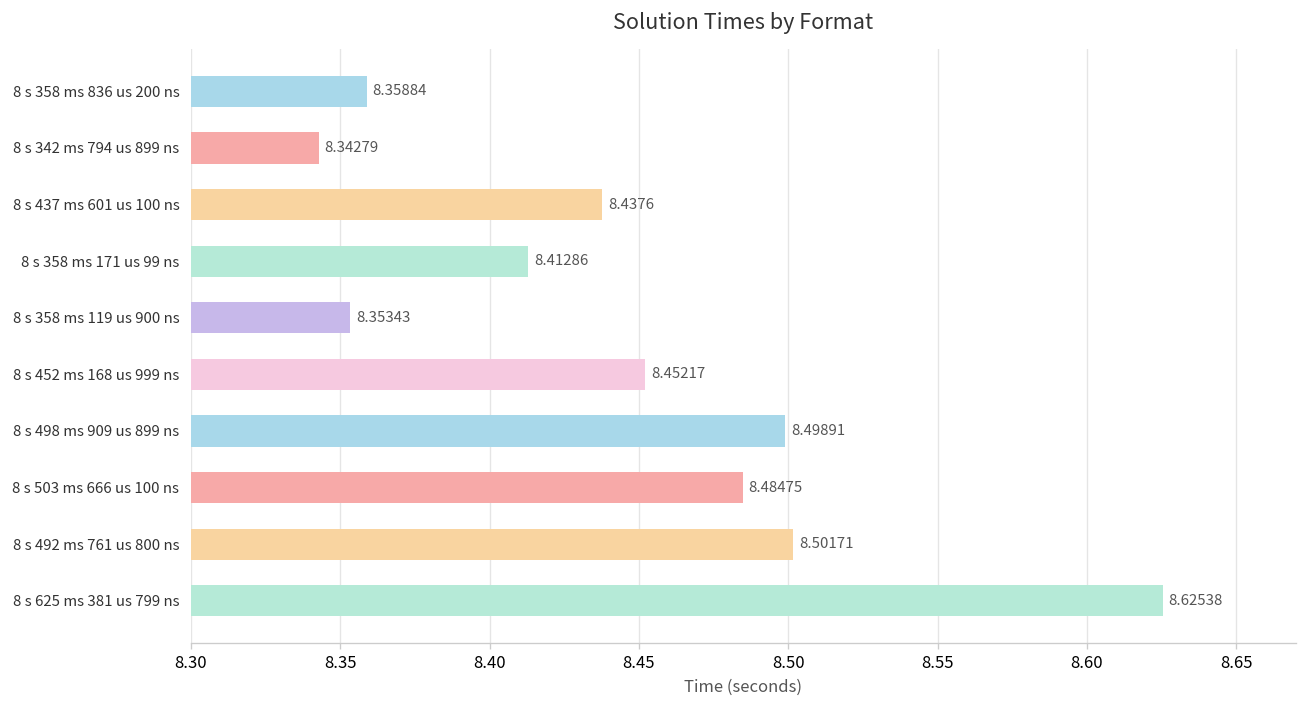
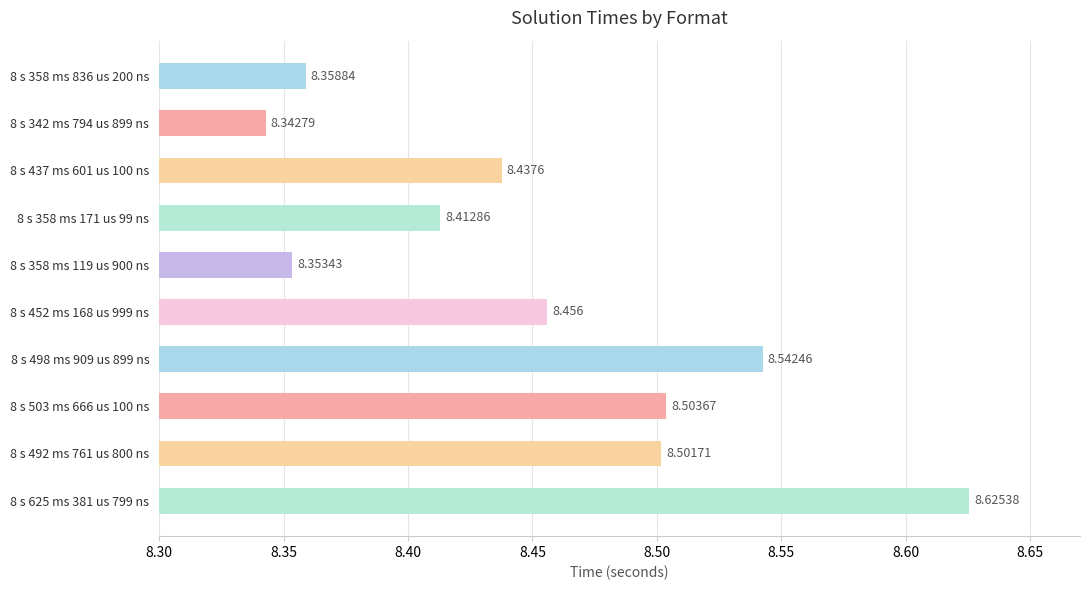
  {
    "8 s 358 ms 836 us 200 ns": 8.35884,
    "8 s 342 ms 794 us 899 ns": 8.34279,
    "8 s 437 ms 601 us 100 ns": 8.4376,
    "8 s 358 ms 171 us 99 ns": 8.41286,
    "8 s 358 ms 119 us 900 ns": 8.35343,
-   "8 s 452 ms 168 us 999 ns": 8.45217,
-   "8 s 498 ms 909 us 899 ns": 8.49891,
-   "8 s 503 ms 666 us 100 ns": 8.48475,
+   "8 s 452 ms 168 us 999 ns": 8.456,
+   "8 s 498 ms 909 us 899 ns": 8.54246,
+   "8 s 503 ms 666 us 100 ns": 8.50367,
    "8 s 492 ms 761 us 800 ns": 8.50171,
    "8 s 625 ms 381 us 799 ns": 8.62538
  }
